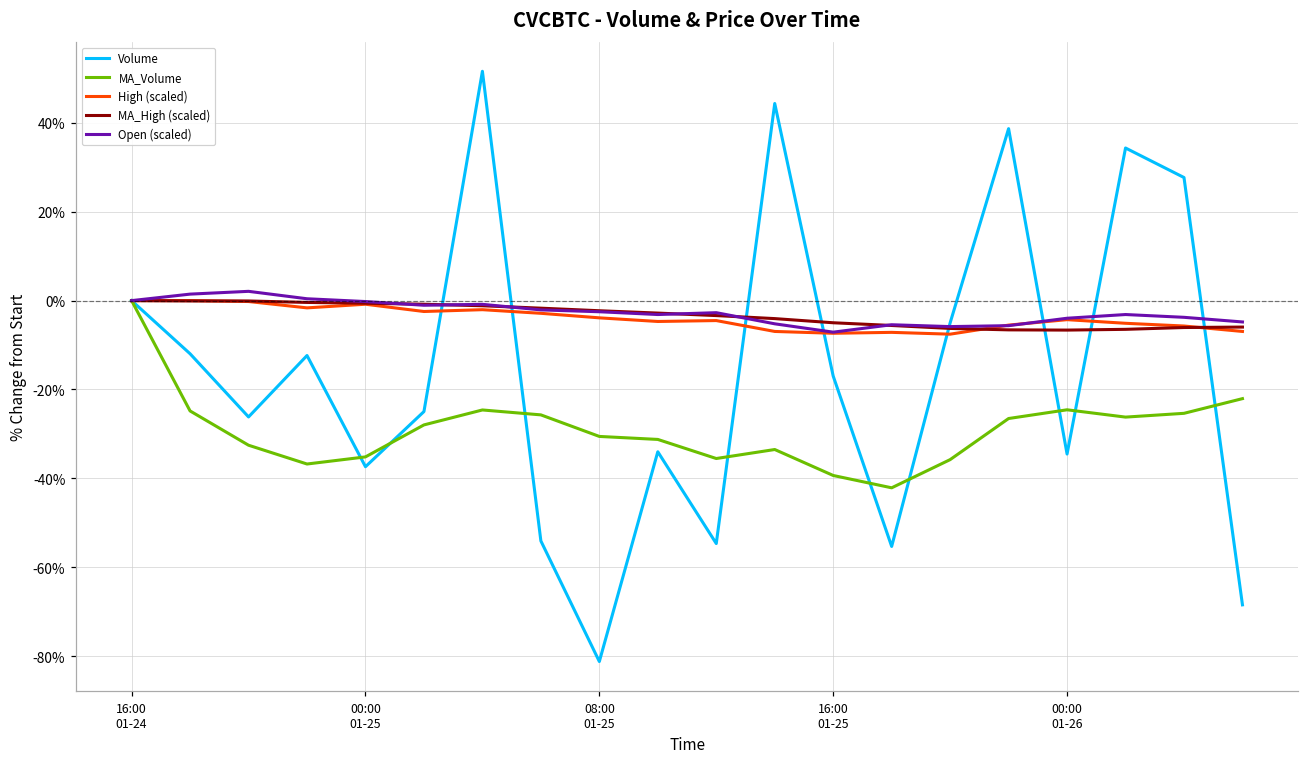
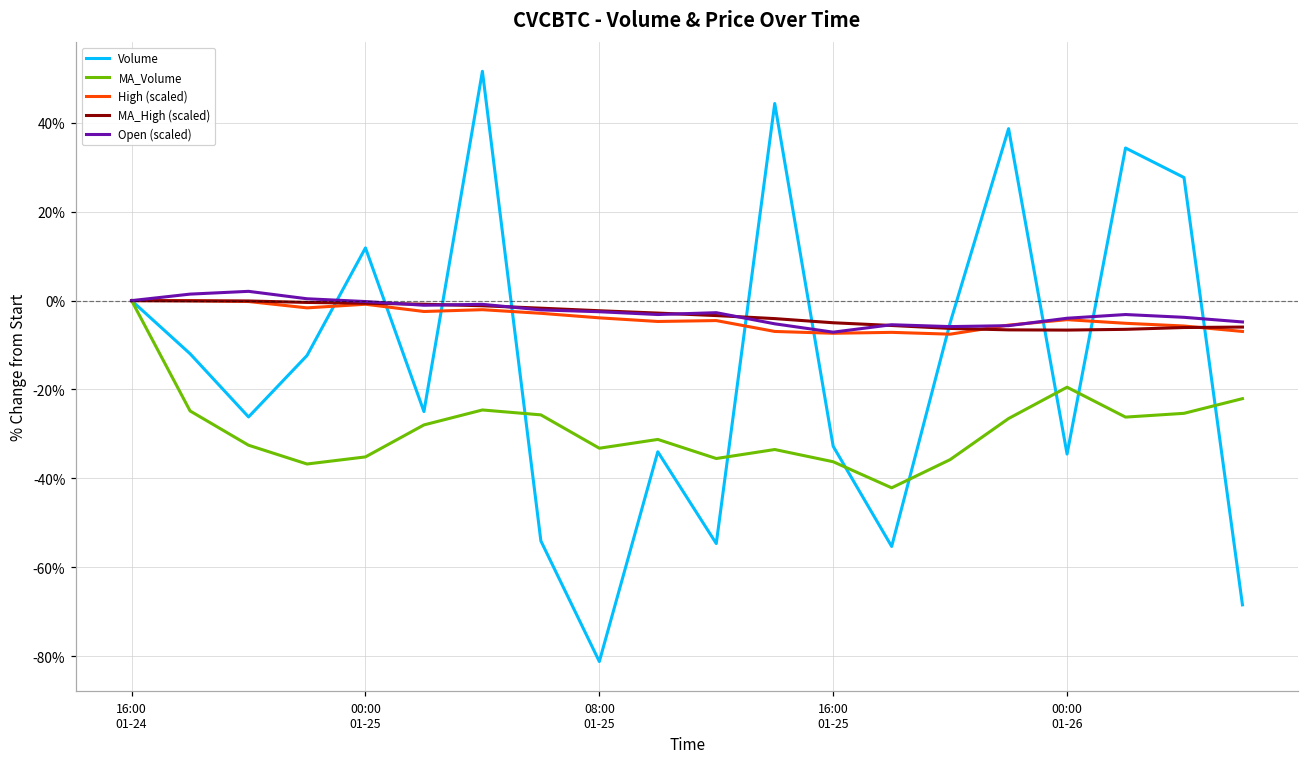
  {
    "Volume": {
-     "00:00 01-25": "-37%",
+     "00:00 01-25": "12%",
      "08:00 01-25": "-81%",
-     "16:00 01-25": "-17%",
+     "16:00 01-25": "-33%",
      "00:00 01-26": "-35%"
    },
    "MA_Volume": {
      "00:00 01-25": "-35%",
-     "08:00 01-25": "-31%",
-     "16:00 01-25": "-39%",
-     "00:00 01-26": "-25%"
+     "08:00 01-25": "-33%",
+     "16:00 01-25": "-36%",
+     "00:00 01-26": "-19%"
    },
    "High (scaled)": {
      "08:00 01-25": "-4%"
    },
    "MA_High (scaled)": {
      "16:00 01-25": "-5%",
      "00:00 01-26": "-7%"
    }
  }
